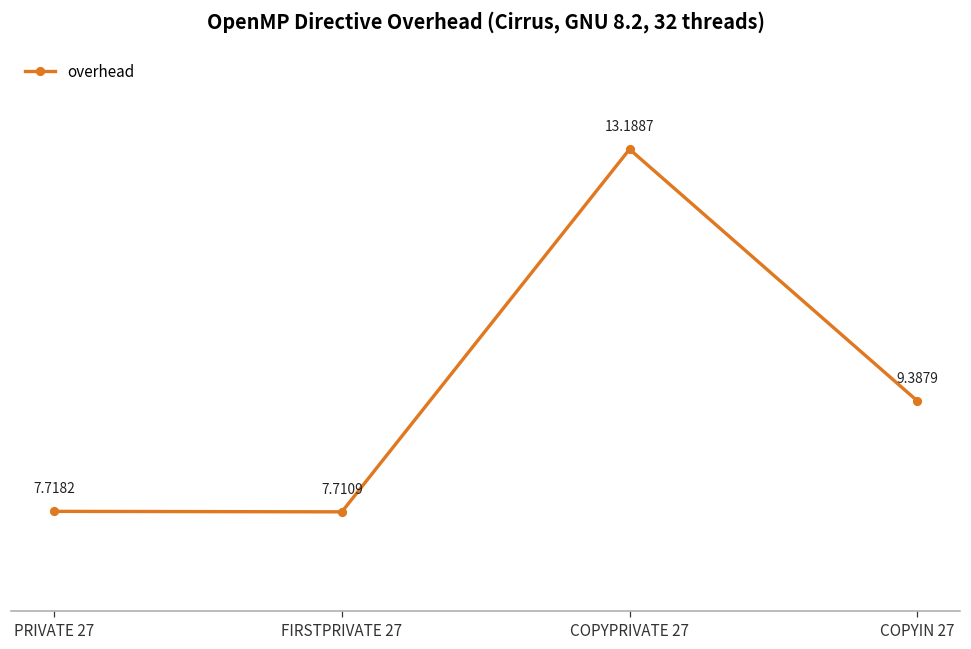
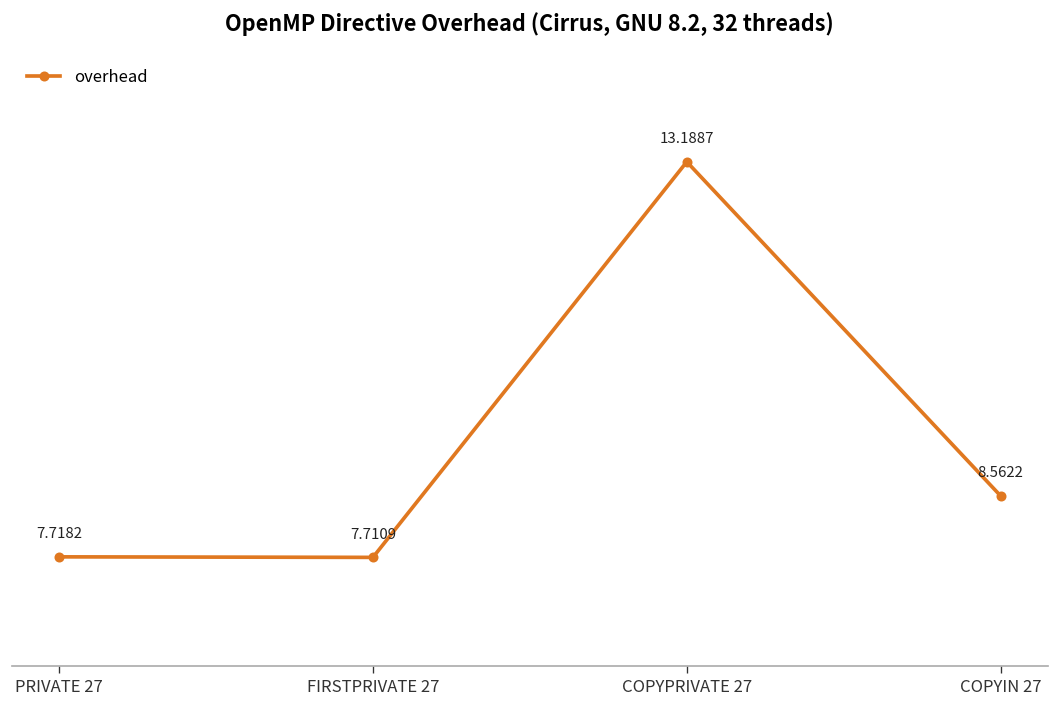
  {
    "PRIVATE 27": 7.7182,
    "FIRSTPRIVATE 27": 7.7109,
    "COPYPRIVATE 27": 13.1887,
-   "COPYIN 27": 9.3879
+   "COPYIN 27": 8.5622
  }
